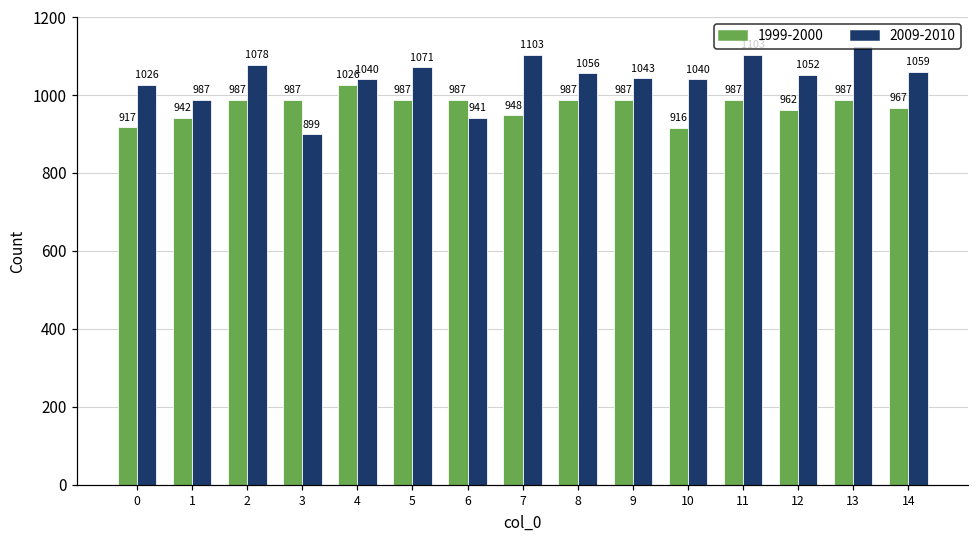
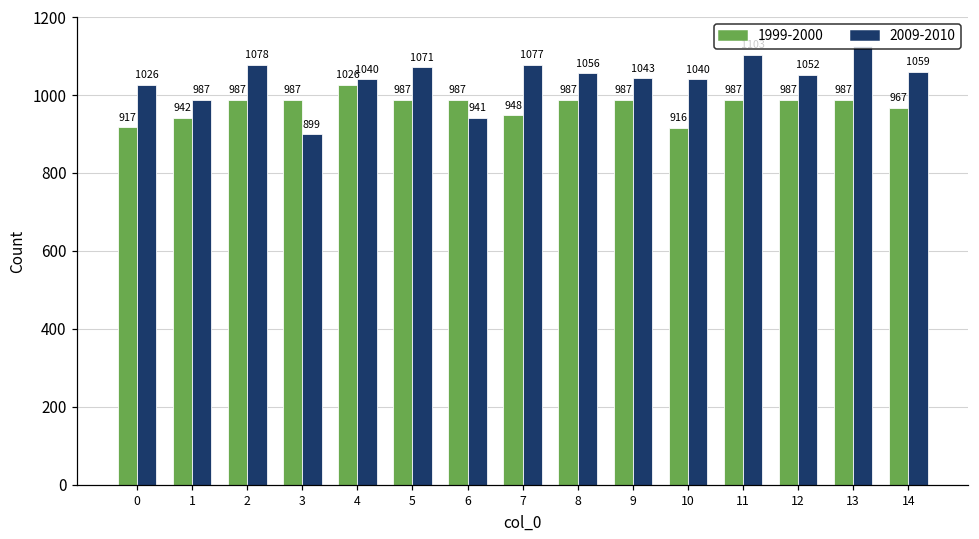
  {
    "1999-2000": {
      "0": 917,
      "1": 942,
      "2": 987,
      "3": 987,
      "4": 1026,
      "5": 987,
      "6": 987,
      "7": 948,
      "8": 987,
      "9": 987,
      "10": 916,
      "11": 987,
-     "12": 962,
+     "12": 987,
      "13": 987,
      "14": 967
    },
    "2009-2010": {
      "0": 1026,
      "1": 987,
      "2": 1078,
      "3": 899,
      "4": 1040,
      "5": 1071,
      "6": 941,
-     "7": 1103,
+     "7": 1077,
      "8": 1056,
      "9": 1043,
      "10": 1040,
      "12": 1052,
      "14": 1059
    }
  }
